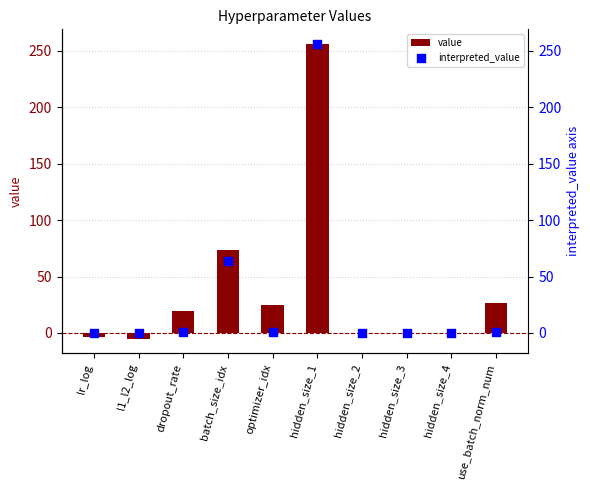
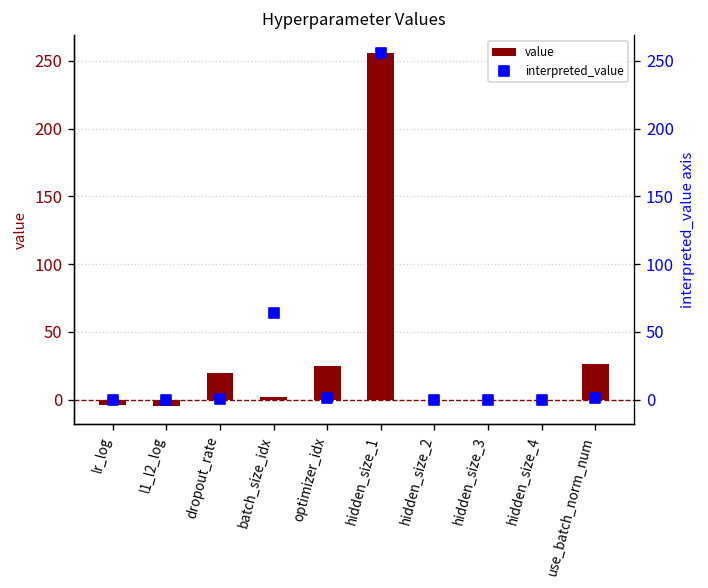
  {
    "value": {
      "lr_log": -4,
      "l1_l2_log": -5,
      "dropout_rate": 20,
-     "batch_size_idx": 74,
+     "batch_size_idx": 2,
      "optimizer_idx": 25,
      "hidden_size_1": 256,
      "hidden_size_2": 0,
      "hidden_size_3": 0,
      "hidden_size_4": 0,
      "use_batch_norm_num": 26
    }
  }
